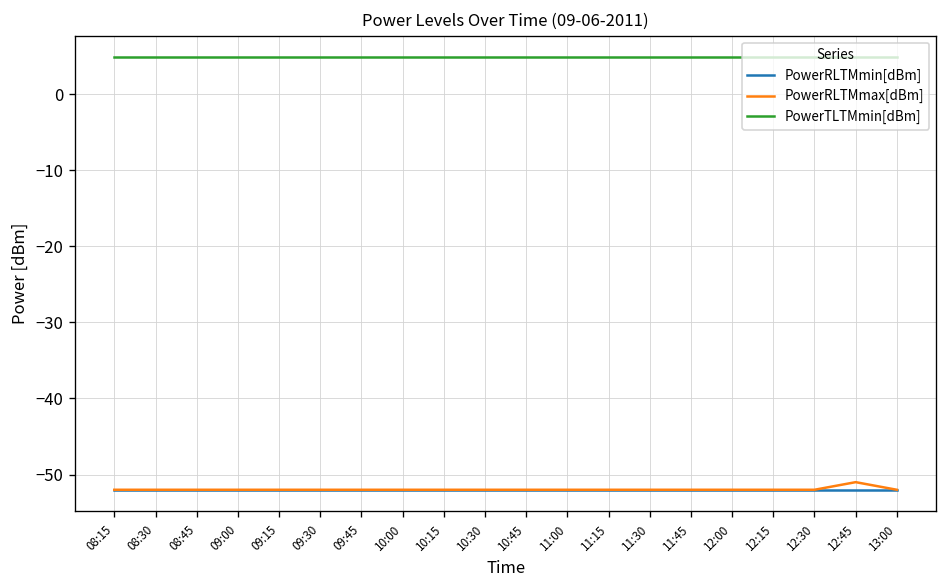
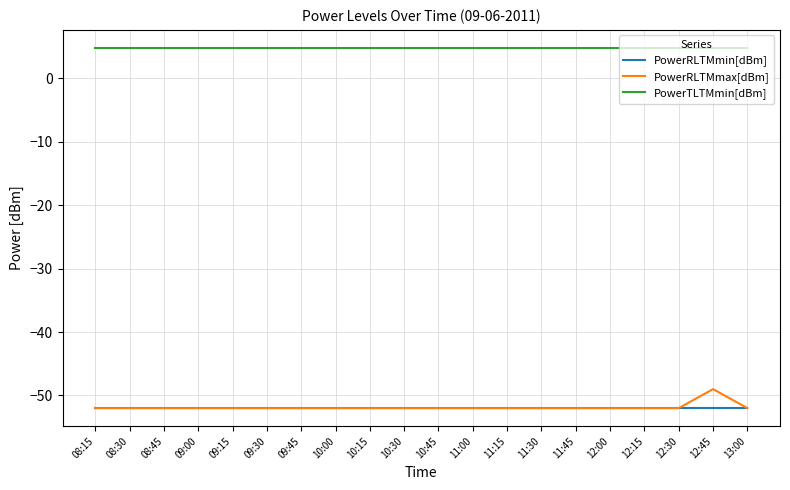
  {
    "PowerRLTMmin[dBm]": {
      "12:45": -52
    },
    "PowerRLTMmax[dBm]": {
-     "12:45": -51
+     "12:45": -49
    },
    "PowerTLTMmin[dBm]": {
      "08:15": 5,
      "08:30": 5,
      "08:45": 5,
      "09:00": 5,
      "09:15": 5,
      "09:30": 5,
      "09:45": 5,
      "10:00": 5,
      "10:15": 5,
      "10:30": 5,
      "10:45": 5,
      "11:00": 5,
      "11:15": 5,
      "11:30": 5,
      "11:45": 5,
      "12:00": 5
    }
  }
